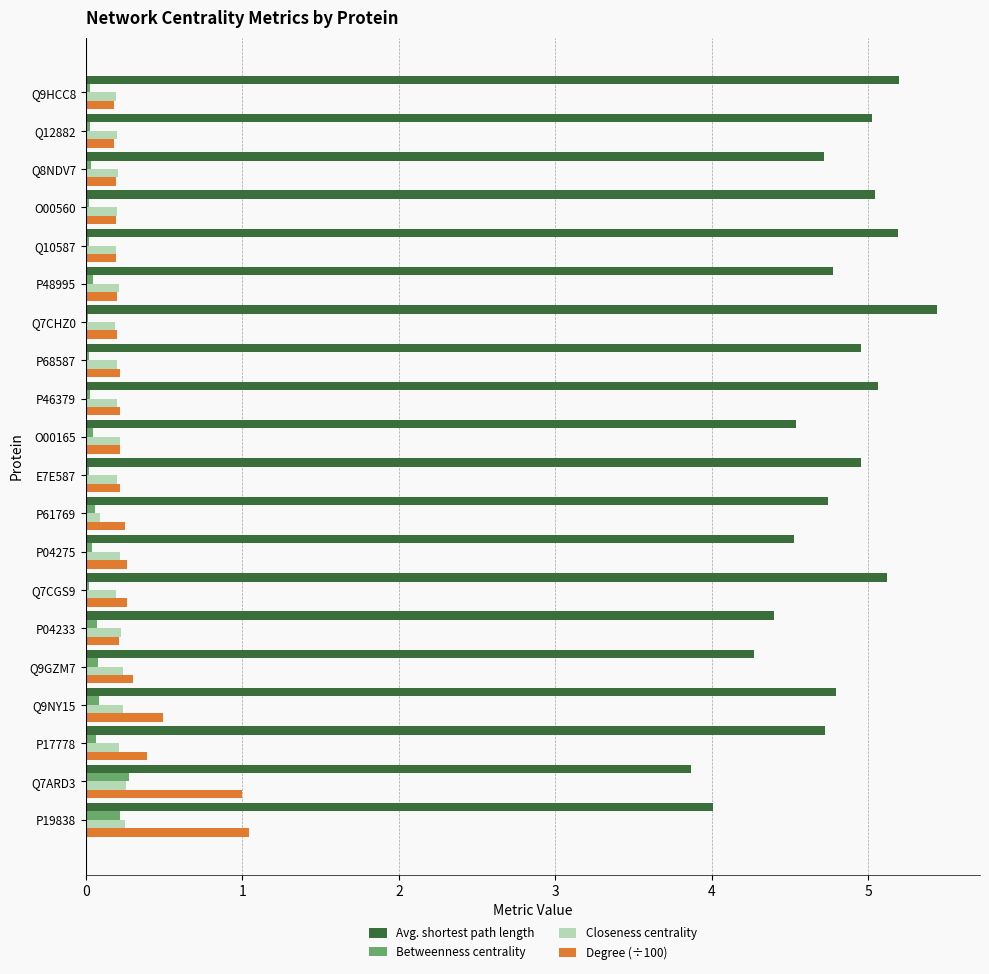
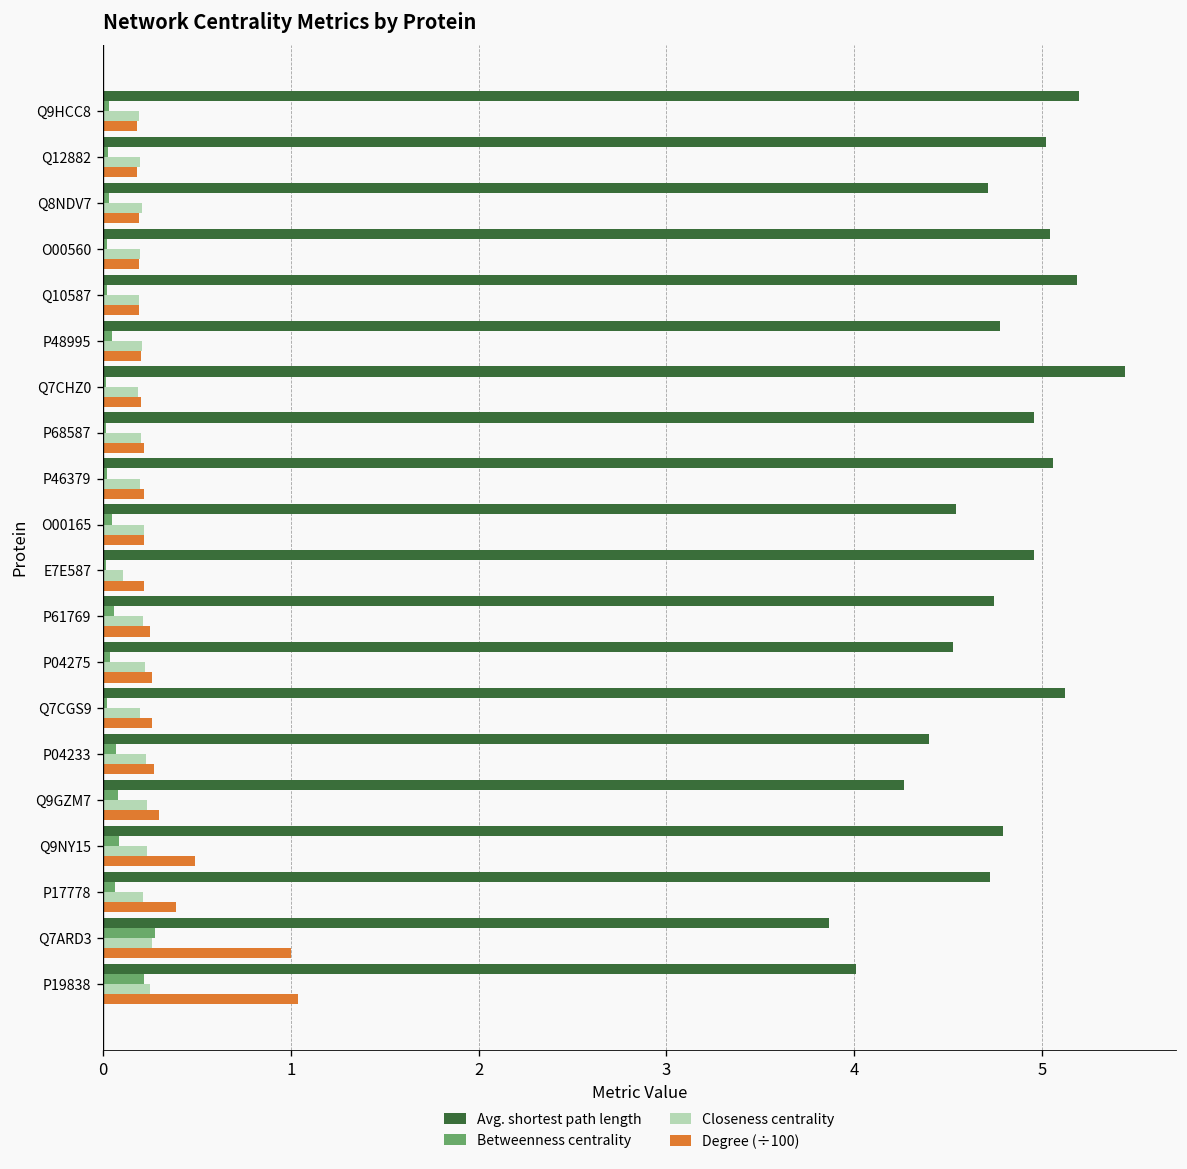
  {
    "Avg. shortest path length": {
      "Q9HCC8": 5.20,
      "Q12882": 5.02,
      "Q8NDV7": 4.72,
      "O00560": 5.04,
      "Q10587": 5.19,
      "P48995": 4.78,
      "Q7CHZ0": 5.44,
      "P68587": 4.96,
      "P46379": 5.06,
      "O00165": 4.54,
      "E7E587": 4.96,
      "P61769": 4.74,
      "P04275": 4.53,
      "Q7CGS9": 5.12,
      "P04233": 4.40,
      "Q9GZM7": 4.27,
      "Q9NY15": 4.79,
      "P17778": 4.73,
      "Q7ARD3": 3.87,
      "P19838": 4.01
    },
    "Betweenness centrality": {
      "Q9HCC8": 0.03,
      "Q12882": 0.03,
      "Q8NDV7": 0.03,
      "O00560": 0.02,
      "Q10587": 0.02,
      "P48995": 0.05,
      "P68587": 0.02,
      "P46379": 0.02,
      "O00165": 0.05,
      "E7E587": 0.02,
      "P61769": 0.06,
      "P04275": 0.04,
      "Q7CGS9": 0.02,
      "P04233": 0.07,
      "Q9GZM7": 0.08,
      "Q9NY15": 0.09,
      "P17778": 0.07,
      "Q7ARD3": 0.27,
      "P19838": 0.22
    },
    "Closeness centrality": {
      "Q9HCC8": 0.19,
      "Q12882": 0.20,
      "Q8NDV7": 0.21,
      "O00560": 0.20,
      "Q10587": 0.19,
      "P48995": 0.21,
      "Q7CHZ0": 0.18,
      "P68587": 0.20,
      "P46379": 0.20,
      "O00165": 0.22,
-     "E7E587": 0.20,
-     "P61769": 0.09,
+     "E7E587": 0.11,
+     "P61769": 0.21,
      "P04275": 0.22,
      "Q7CGS9": 0.20,
      "P04233": 0.23,
      "Q9GZM7": 0.23,
      "Q9NY15": 0.24,
      "P17778": 0.21,
      "Q7ARD3": 0.26,
      "P19838": 0.25
    },
    "Degree (÷100)": {
      "Q9HCC8": 0.18,
      "Q12882": 0.18,
      "Q8NDV7": 0.19,
      "O00560": 0.19,
      "Q10587": 0.19,
      "P48995": 0.20,
      "Q7CHZ0": 0.20,
      "P68587": 0.22,
      "P46379": 0.22,
      "O00165": 0.22,
      "E7E587": 0.22,
      "P61769": 0.25,
      "P04275": 0.26,
      "Q7CGS9": 0.26,
-     "P04233": 0.21,
+     "P04233": 0.27,
      "Q9GZM7": 0.30,
      "Q9NY15": 0.49,
      "P17778": 0.39,
      "Q7ARD3": 1.00,
      "P19838": 1.04
    }
  }
